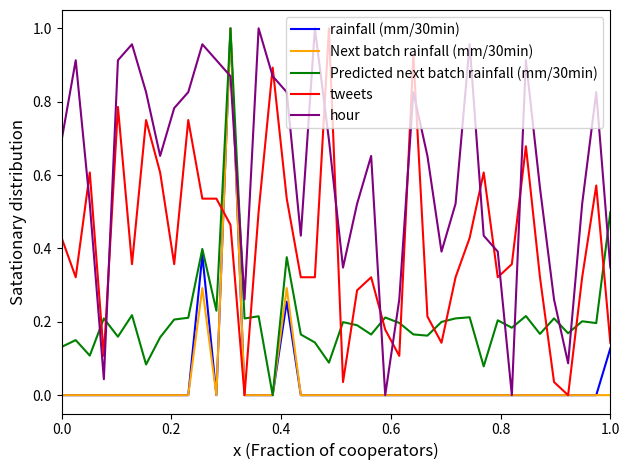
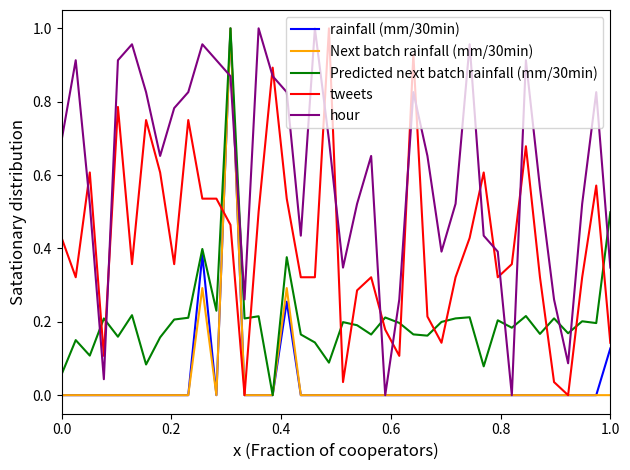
  {
    "rainfall (mm/30min)": {
      "1.0": 0.13
    },
    "Next batch rainfall (mm/30min)": {
      "1.0": 0.00
    },
    "Predicted next batch rainfall (mm/30min)": {
-     "0.0": 0.13,
+     "0.0": 0.06,
      "1.0": 0.50
    },
    "tweets": {
      "0.0": 0.43,
      "1.0": 0.14
    },
    "hour": {
      "0.0": 0.70,
      "1.0": 0.35
    }
  }
